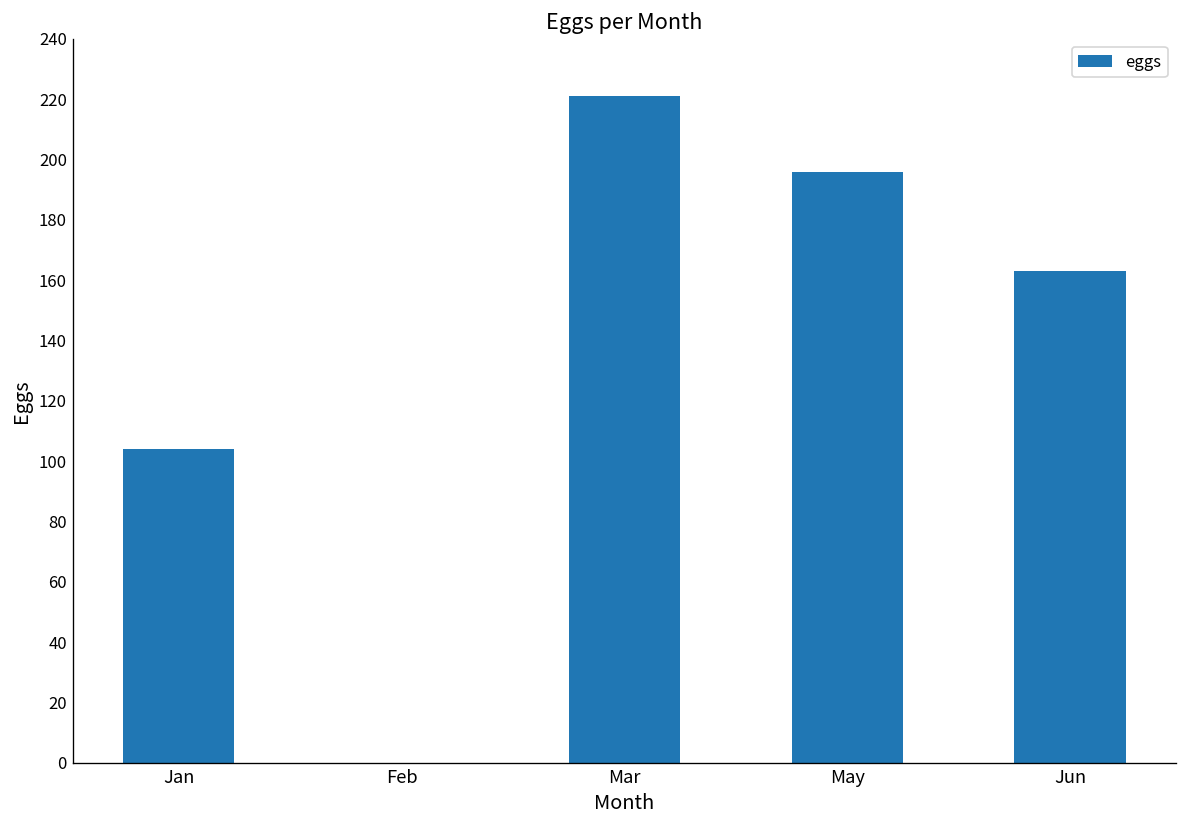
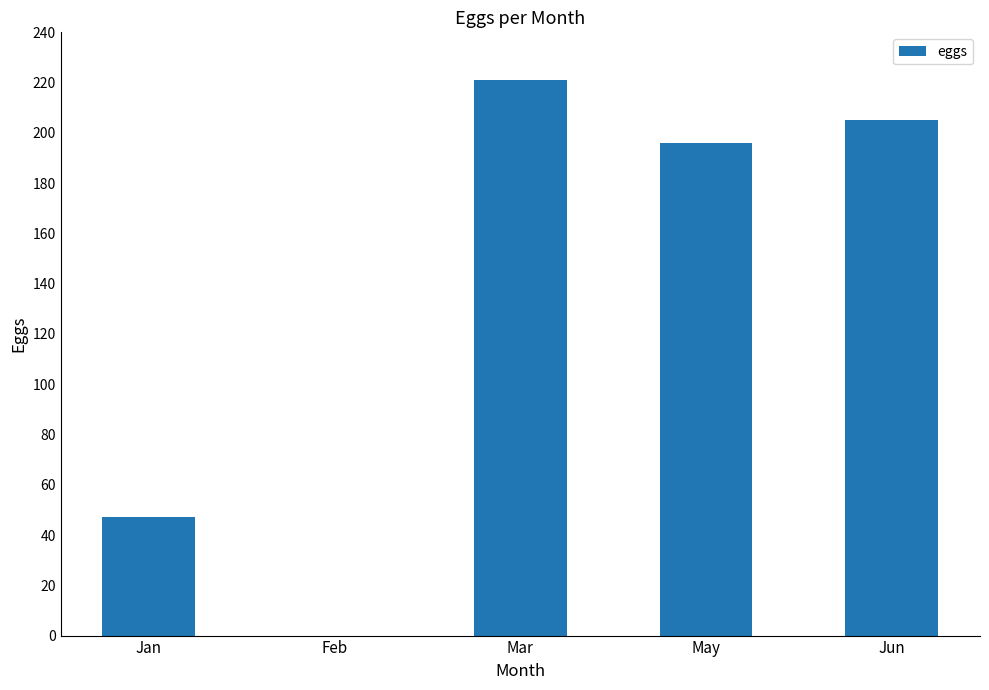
  {
-   "Jan": 104,
+   "Jan": 47,
    "Feb": 0,
    "Mar": 221,
    "May": 196,
-   "Jun": 163
+   "Jun": 205
  }
